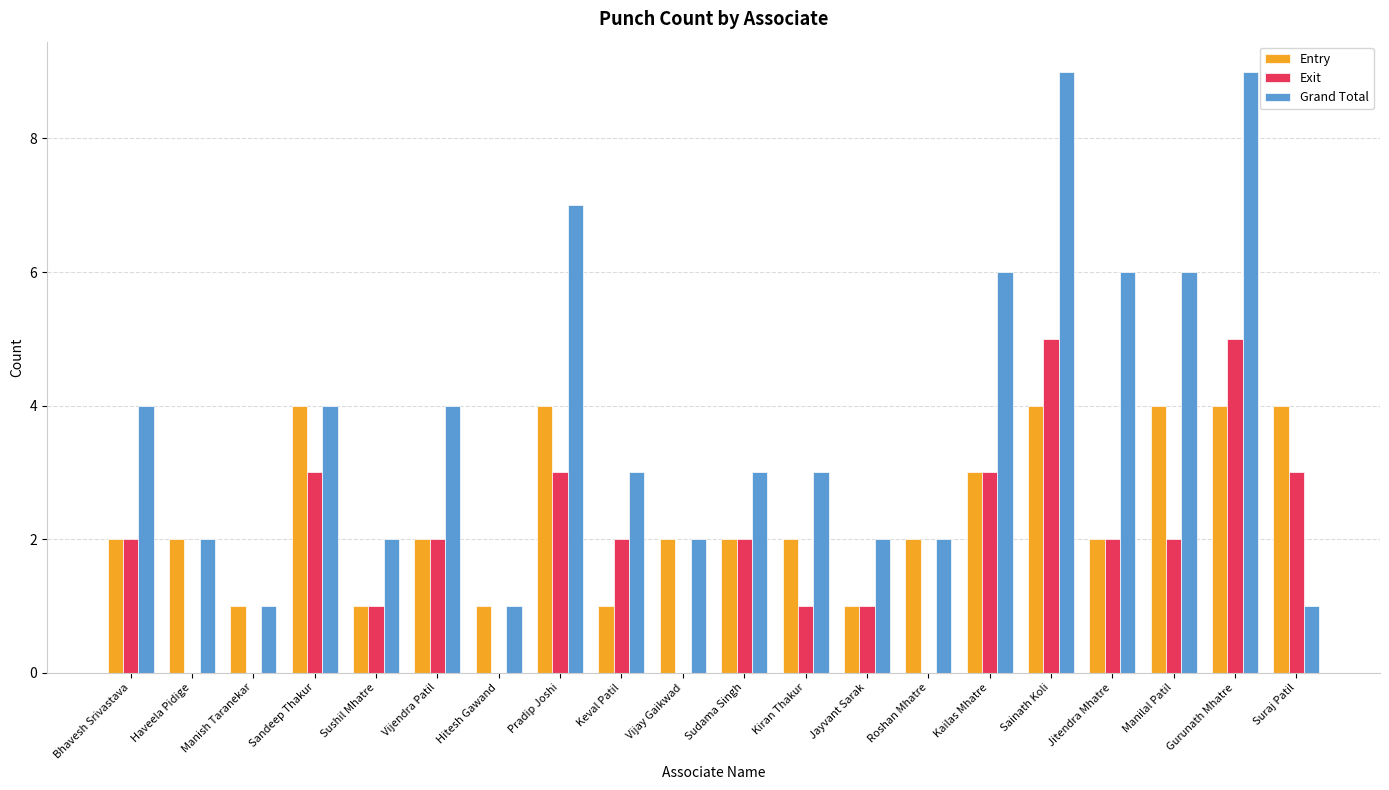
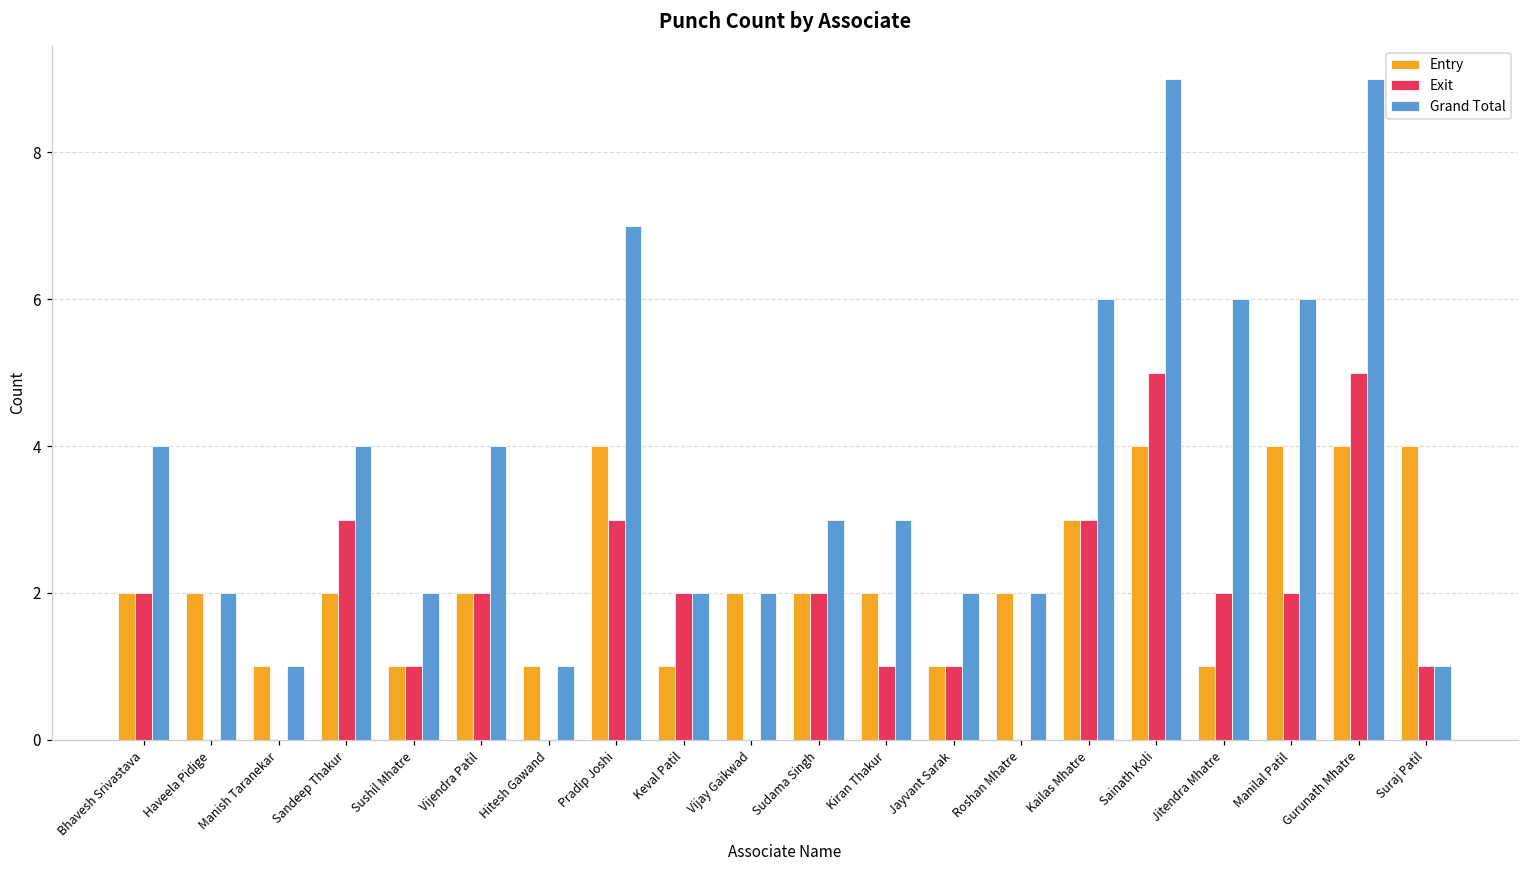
  {
    "Entry": {
      "Bhavesh Srivastava": 2,
      "Haveela Pidige": 2,
      "Manish Taranekar": 1,
-     "Sandeep Thakur": 4,
+     "Sandeep Thakur": 2,
      "Sushil Mhatre": 1,
      "Vijendra Patil": 2,
      "Hitesh Gawand": 1,
      "Pradip Joshi": 4,
      "Keval Patil": 1,
      "Vijay Gaikwad": 2,
      "Sudama Singh": 2,
      "Kiran Thakur": 2,
      "Jayvant Sarak": 1,
      "Roshan Mhatre": 2,
      "Kailas Mhatre": 3,
      "Sainath Koli": 4,
-     "Jitendra Mhatre": 2,
+     "Jitendra Mhatre": 1,
      "Manilal Patil": 4,
      "Gurunath Mhatre": 4,
      "Suraj Patil": 4
    },
    "Exit": {
      "Bhavesh Srivastava": 2,
      "Haveela Pidige": 0,
      "Manish Taranekar": 0,
      "Sandeep Thakur": 3,
      "Sushil Mhatre": 1,
      "Vijendra Patil": 2,
      "Hitesh Gawand": 0,
      "Pradip Joshi": 3,
      "Keval Patil": 2,
      "Vijay Gaikwad": 0,
      "Sudama Singh": 2,
      "Kiran Thakur": 1,
      "Jayvant Sarak": 1,
      "Roshan Mhatre": 0,
      "Kailas Mhatre": 3,
      "Sainath Koli": 5,
      "Jitendra Mhatre": 2,
      "Manilal Patil": 2,
      "Gurunath Mhatre": 5,
-     "Suraj Patil": 3
+     "Suraj Patil": 1
    },
    "Grand Total": {
      "Bhavesh Srivastava": 4,
      "Haveela Pidige": 2,
      "Manish Taranekar": 1,
      "Sandeep Thakur": 4,
      "Sushil Mhatre": 2,
      "Vijendra Patil": 4,
      "Hitesh Gawand": 1,
      "Pradip Joshi": 7,
-     "Keval Patil": 3,
+     "Keval Patil": 2,
      "Vijay Gaikwad": 2,
      "Sudama Singh": 3,
      "Kiran Thakur": 3,
      "Jayvant Sarak": 2,
      "Roshan Mhatre": 2,
      "Kailas Mhatre": 6,
      "Sainath Koli": 9,
      "Jitendra Mhatre": 6,
      "Manilal Patil": 6,
      "Gurunath Mhatre": 9,
      "Suraj Patil": 1
    }
  }
